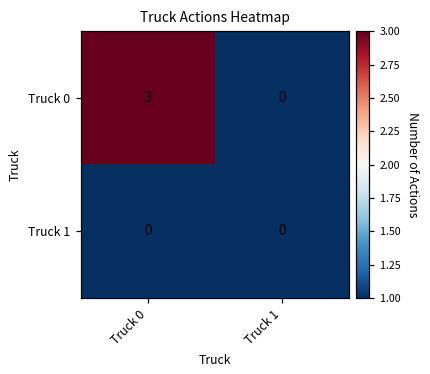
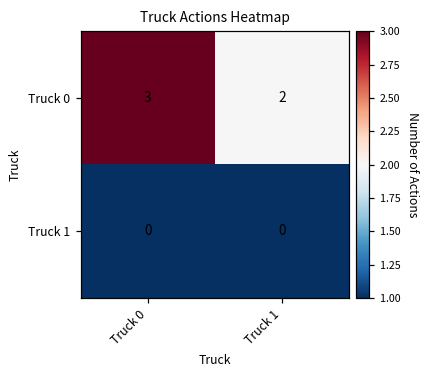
  {
    "Truck 0": {
      "Truck 0": 3,
-     "Truck 1": 0
+     "Truck 1": 2
    },
    "Truck 1": {
      "Truck 0": 0,
      "Truck 1": 0
    }
  }
